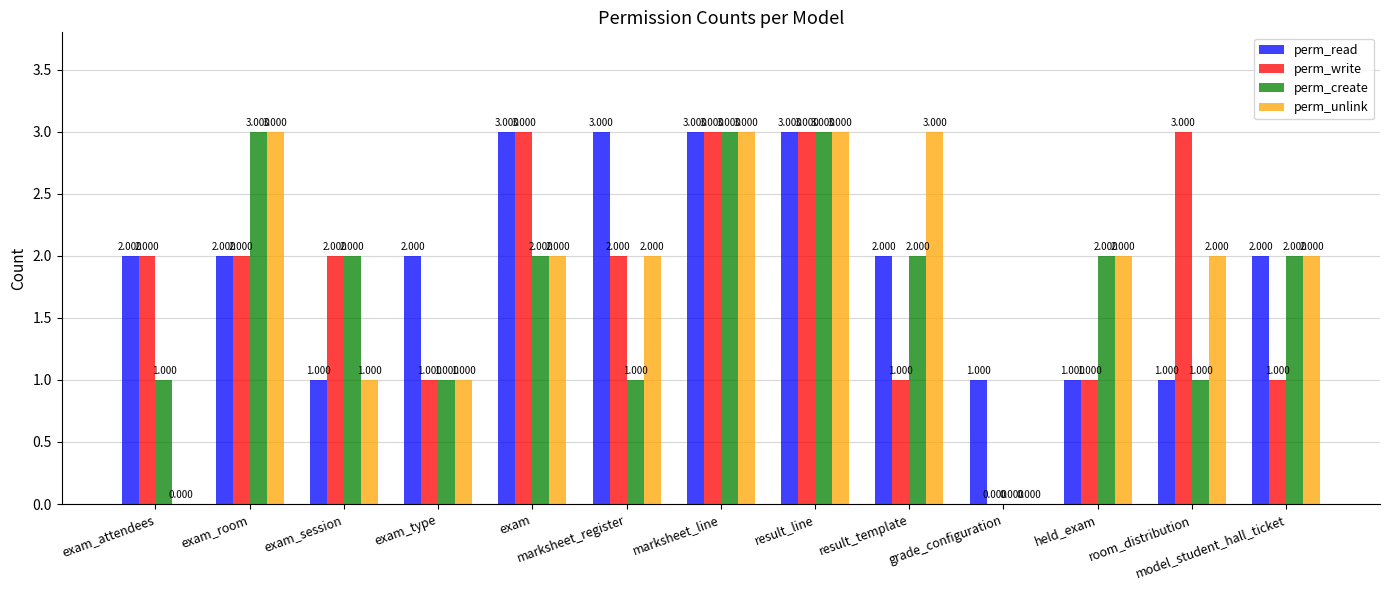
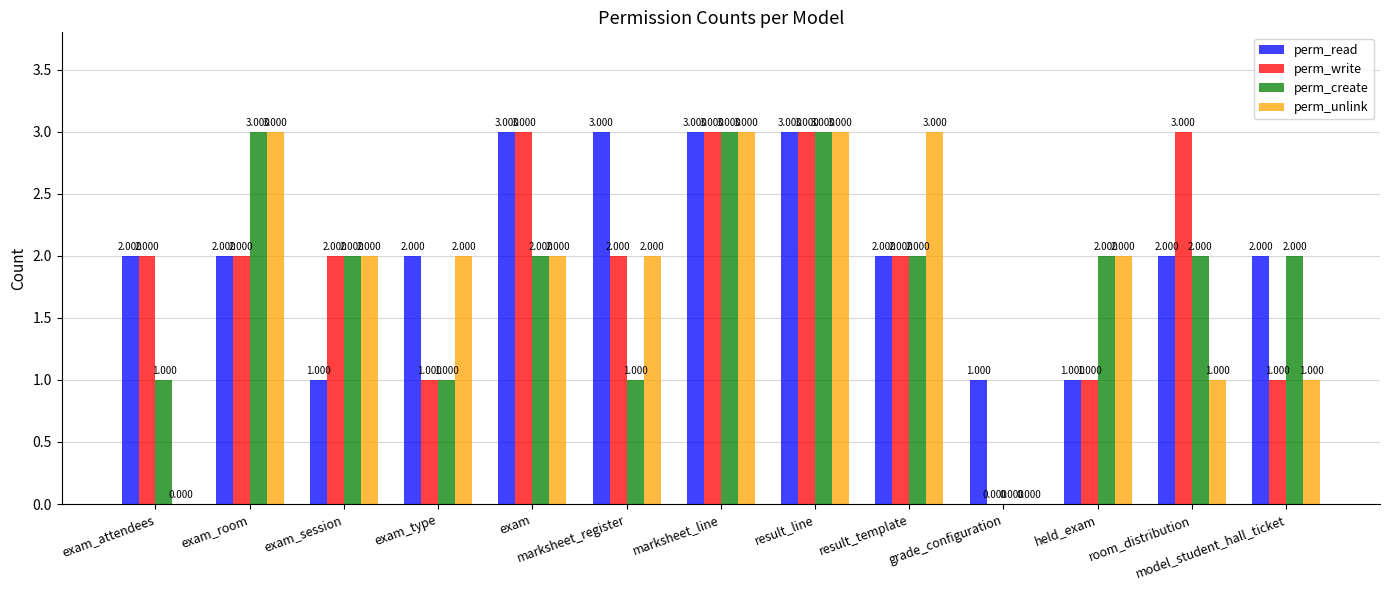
  {
    "perm_read": {
      "exam_session": 1.000,
      "exam_type": 2.000,
      "marksheet_register": 3.000,
      "grade_configuration": 1.000,
-     "room_distribution": 1.000,
+     "room_distribution": 2.000,
      "model_student_hall_ticket": 2.000
    },
    "perm_write": {
      "marksheet_register": 2.000,
-     "result_template": 1.000,
+     "result_template": 2.000,
      "room_distribution": 3.000,
      "model_student_hall_ticket": 1.000
    },
    "perm_create": {
      "exam_attendees": 1.000,
      "marksheet_register": 1.000,
-     "room_distribution": 1.000,
+     "room_distribution": 2.000,
      "model_student_hall_ticket": 2.000
    },
    "perm_unlink": {
      "exam_attendees": 0.000,
-     "exam_session": 1.000,
-     "exam_type": 1.000,
+     "exam_session": 2.000,
+     "exam_type": 2.000,
      "marksheet_register": 2.000,
      "result_template": 3.000,
-     "room_distribution": 2.000,
-     "model_student_hall_ticket": 2.000
+     "room_distribution": 1.000,
+     "model_student_hall_ticket": 1.000
    }
  }
